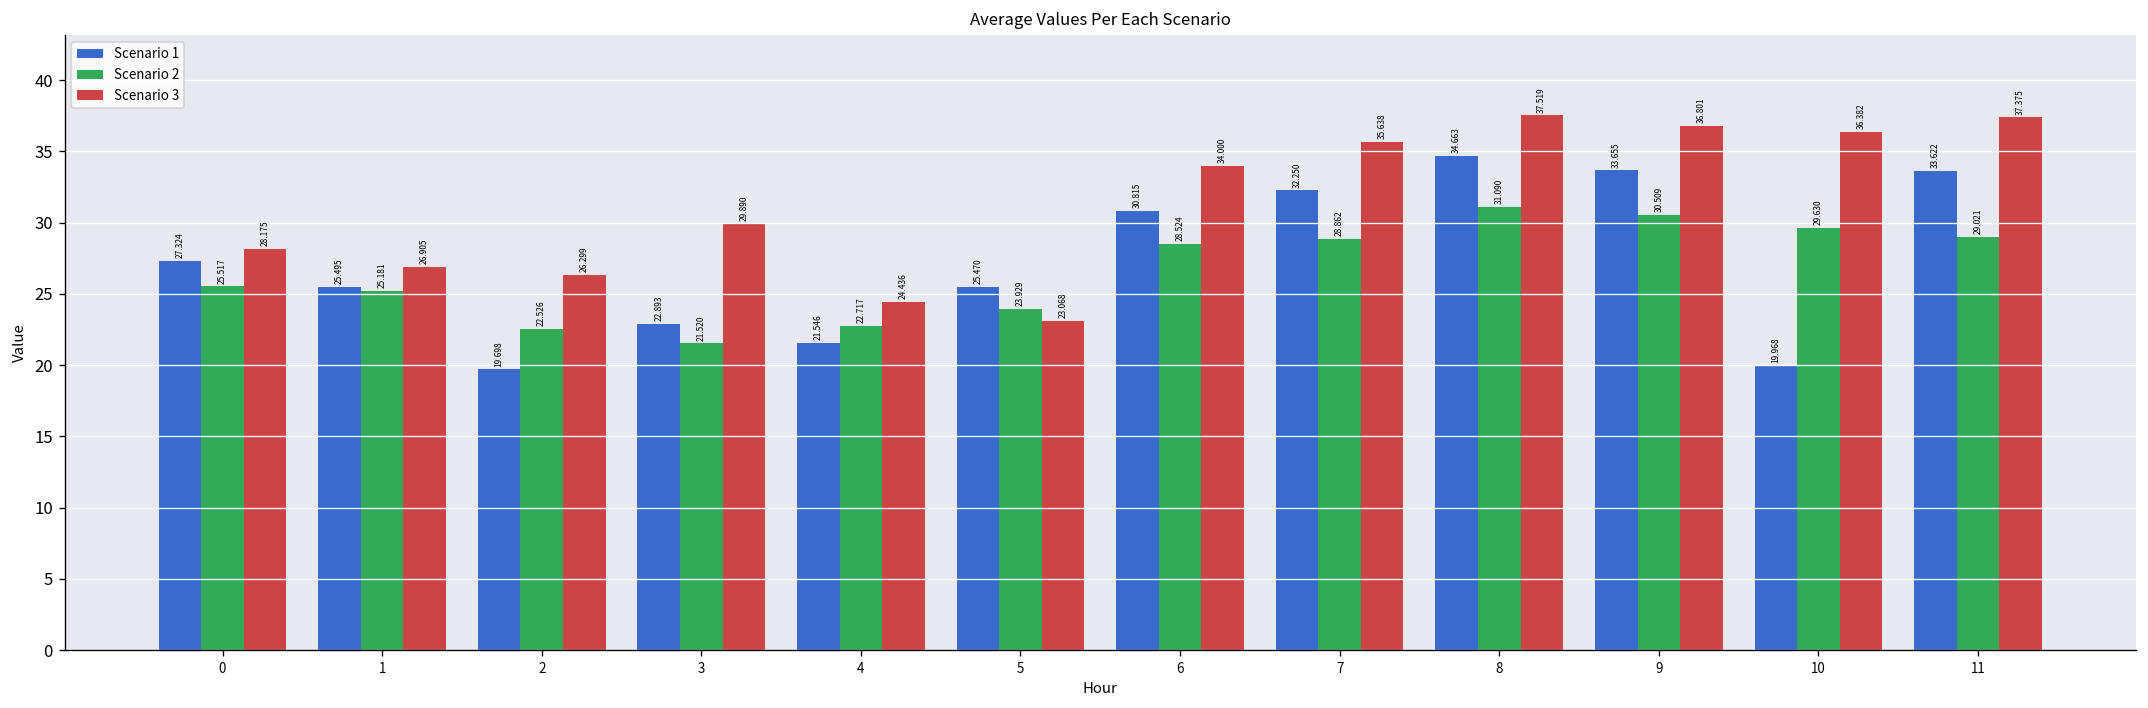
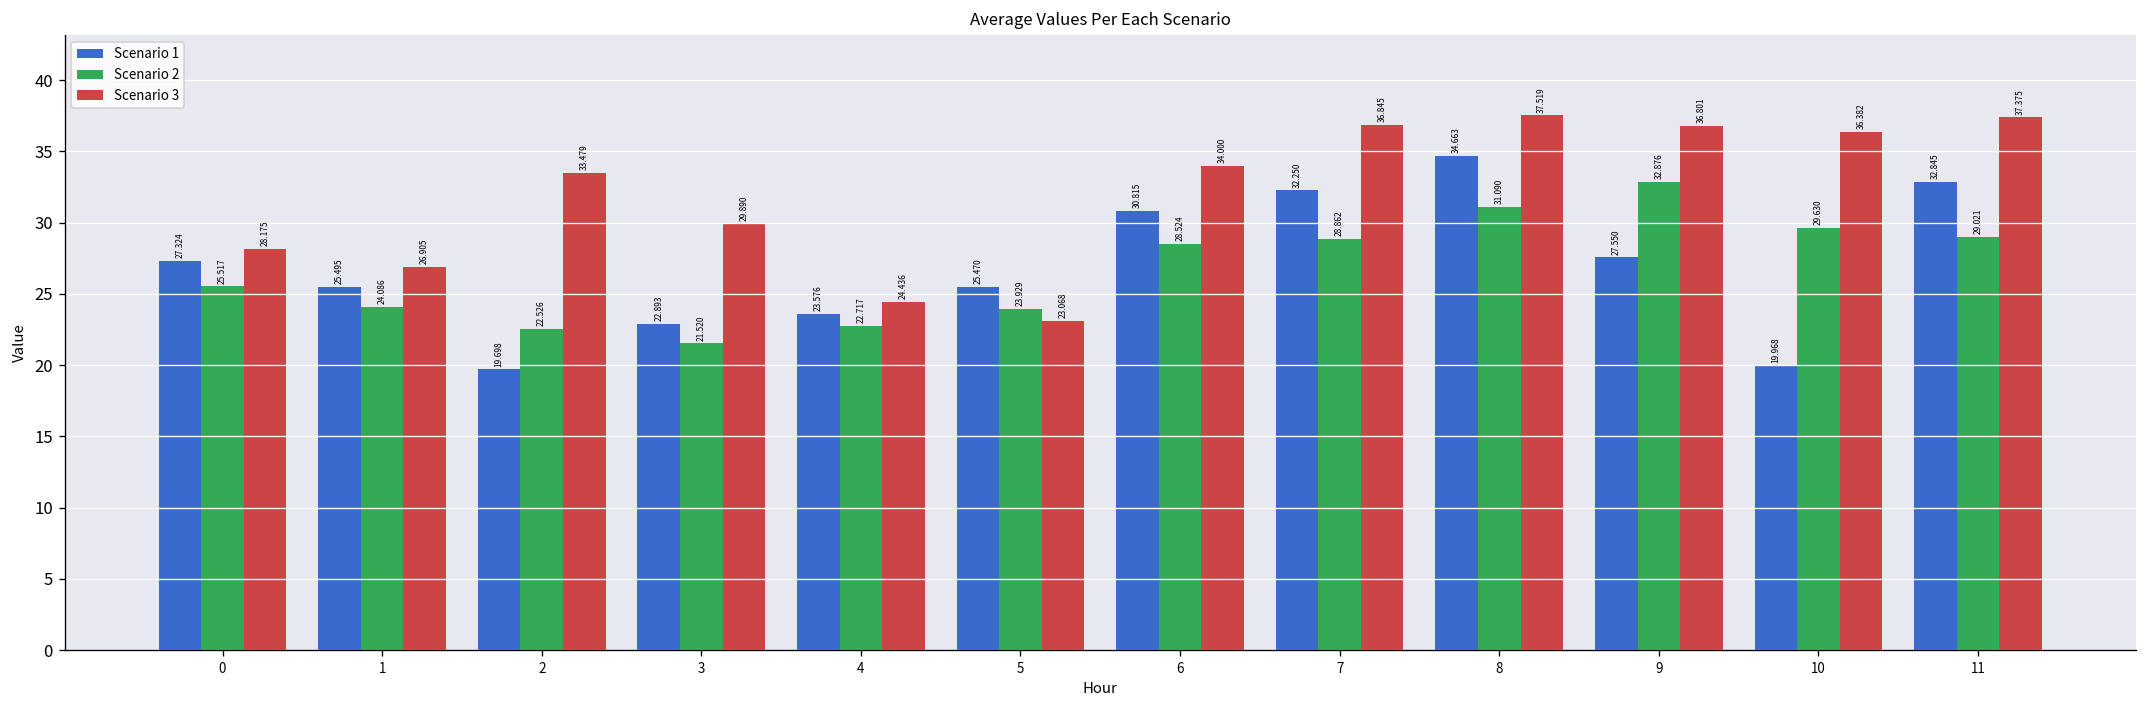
  {
    "Scenario 1": {
      "0": 27.324,
      "1": 25.495,
      "2": 19.698,
      "3": 22.893,
-     "4": 21.546,
+     "4": 23.576,
      "5": 25.470,
      "6": 30.815,
      "7": 32.250,
      "8": 34.663,
-     "9": 33.655,
+     "9": 27.550,
      "10": 19.968,
-     "11": 33.622
+     "11": 32.845
    },
    "Scenario 2": {
      "0": 25.517,
-     "1": 25.181,
+     "1": 24.086,
      "2": 22.526,
      "3": 21.520,
      "4": 22.717,
      "5": 23.929,
      "6": 28.524,
      "7": 28.862,
      "8": 31.090,
-     "9": 30.509,
+     "9": 32.876,
      "10": 29.630,
      "11": 29.021
    },
    "Scenario 3": {
      "0": 28.175,
      "1": 26.905,
-     "2": 26.299,
+     "2": 33.479,
      "3": 29.890,
      "4": 24.436,
      "5": 23.068,
      "6": 34.000,
-     "7": 35.638,
+     "7": 36.845,
      "8": 37.519,
      "9": 36.801,
      "10": 36.382,
      "11": 37.375
    }
  }
